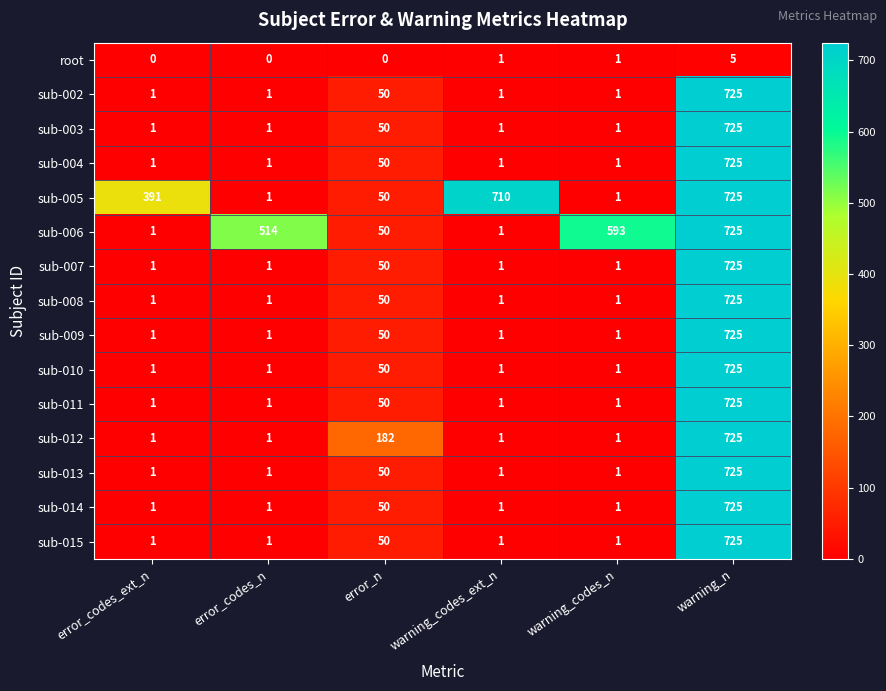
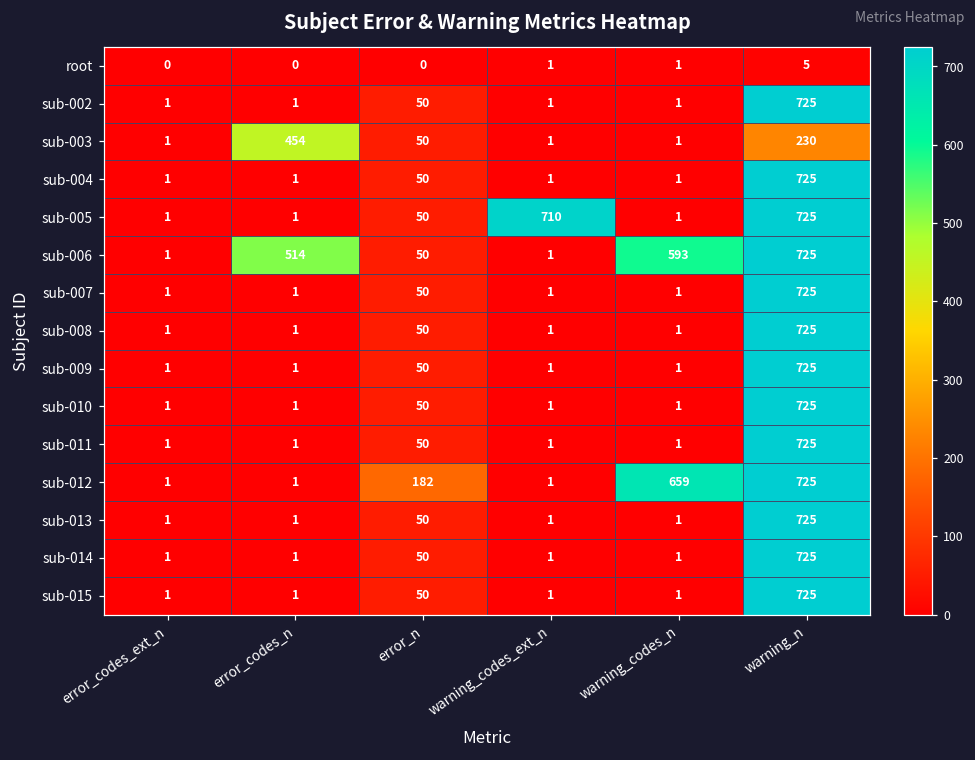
  {
    "root": {
      "error_codes_ext_n": 0,
      "error_codes_n": 0,
      "error_n": 0,
      "warning_codes_ext_n": 1,
      "warning_codes_n": 1,
      "warning_n": 5
    },
    "sub-002": {
      "error_codes_ext_n": 1,
      "error_codes_n": 1,
      "error_n": 50,
      "warning_codes_ext_n": 1,
      "warning_codes_n": 1,
      "warning_n": 725
    },
    "sub-003": {
      "error_codes_ext_n": 1,
-     "error_codes_n": 1,
+     "error_codes_n": 454,
      "error_n": 50,
      "warning_codes_ext_n": 1,
      "warning_codes_n": 1,
-     "warning_n": 725
+     "warning_n": 230
    },
    "sub-004": {
      "error_codes_ext_n": 1,
      "error_codes_n": 1,
      "error_n": 50,
      "warning_codes_ext_n": 1,
      "warning_codes_n": 1,
      "warning_n": 725
    },
    "sub-005": {
-     "error_codes_ext_n": 391,
+     "error_codes_ext_n": 1,
      "error_codes_n": 1,
      "error_n": 50,
      "warning_codes_ext_n": 710,
      "warning_codes_n": 1,
      "warning_n": 725
    },
    "sub-006": {
      "error_codes_ext_n": 1,
      "error_codes_n": 514,
      "error_n": 50,
      "warning_codes_ext_n": 1,
      "warning_codes_n": 593,
      "warning_n": 725
    },
    "sub-007": {
      "error_codes_ext_n": 1,
      "error_codes_n": 1,
      "error_n": 50,
      "warning_codes_ext_n": 1,
      "warning_codes_n": 1,
      "warning_n": 725
    },
    "sub-008": {
      "error_codes_ext_n": 1,
      "error_codes_n": 1,
      "error_n": 50,
      "warning_codes_ext_n": 1,
      "warning_codes_n": 1,
      "warning_n": 725
    },
    "sub-009": {
      "error_codes_ext_n": 1,
      "error_codes_n": 1,
      "error_n": 50,
      "warning_codes_ext_n": 1,
      "warning_codes_n": 1,
      "warning_n": 725
    },
    "sub-010": {
      "error_codes_ext_n": 1,
      "error_codes_n": 1,
      "error_n": 50,
      "warning_codes_ext_n": 1,
      "warning_codes_n": 1,
      "warning_n": 725
    },
    "sub-011": {
      "error_codes_ext_n": 1,
      "error_codes_n": 1,
      "error_n": 50,
      "warning_codes_ext_n": 1,
      "warning_codes_n": 1,
      "warning_n": 725
    },
    "sub-012": {
      "error_codes_ext_n": 1,
      "error_codes_n": 1,
      "error_n": 182,
      "warning_codes_ext_n": 1,
-     "warning_codes_n": 1,
+     "warning_codes_n": 659,
      "warning_n": 725
    },
    "sub-013": {
      "error_codes_ext_n": 1,
      "error_codes_n": 1,
      "error_n": 50,
      "warning_codes_ext_n": 1,
      "warning_codes_n": 1,
      "warning_n": 725
    },
    "sub-014": {
      "error_codes_ext_n": 1,
      "error_codes_n": 1,
      "error_n": 50,
      "warning_codes_ext_n": 1,
      "warning_codes_n": 1,
      "warning_n": 725
    },
    "sub-015": {
      "error_codes_ext_n": 1,
      "error_codes_n": 1,
      "error_n": 50,
      "warning_codes_ext_n": 1,
      "warning_codes_n": 1,
      "warning_n": 725
    }
  }
